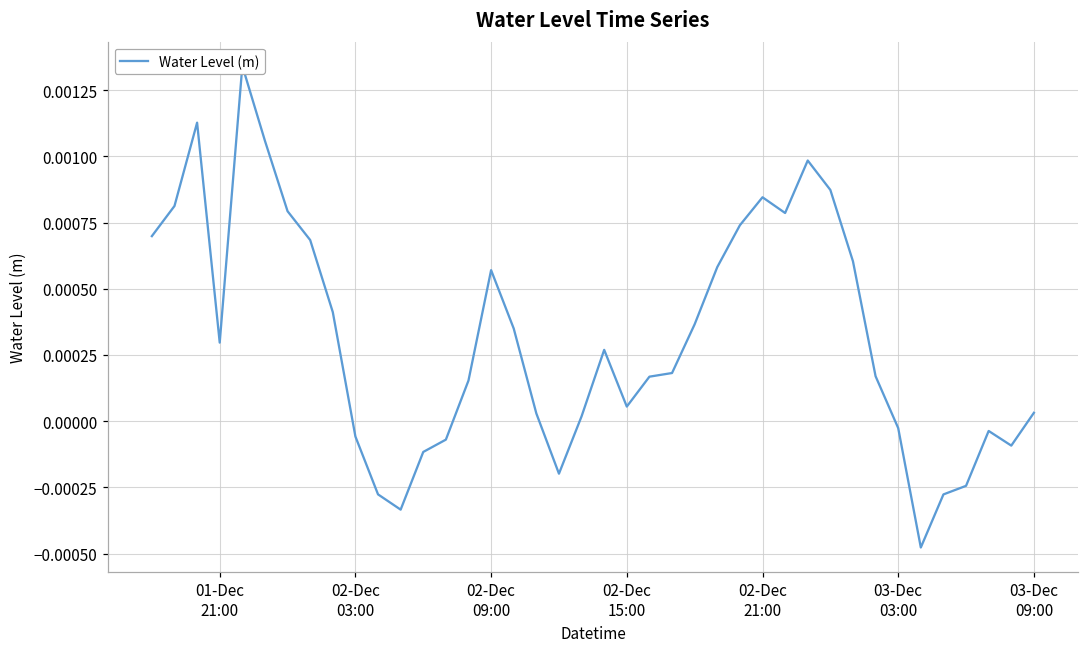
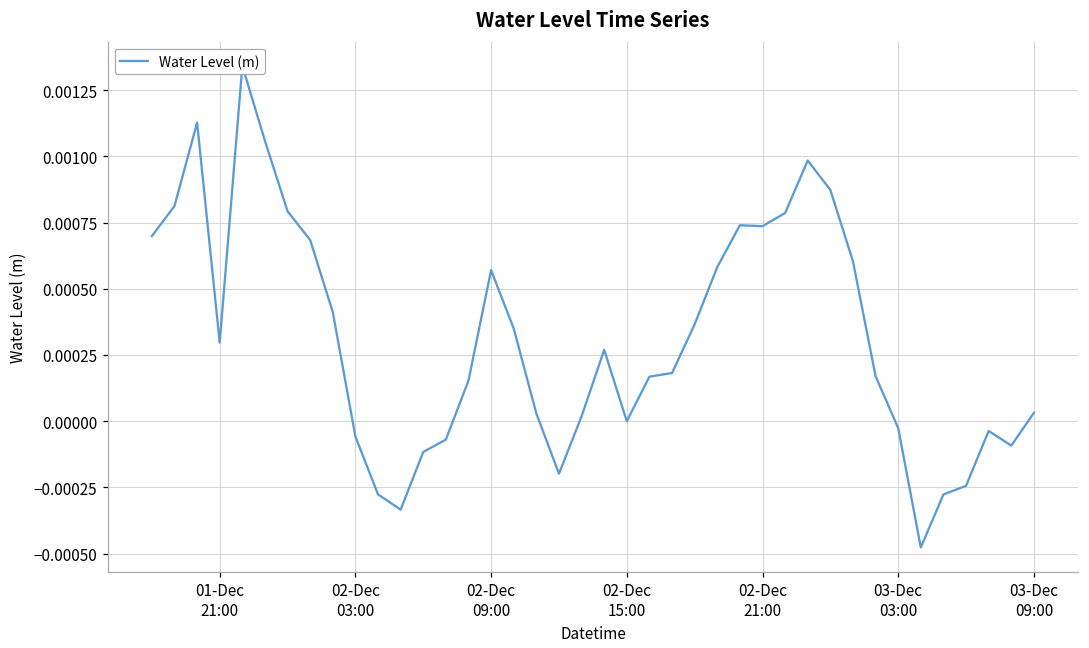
  {
    "01-Dec 21:00": 0.00030,
    "02-Dec 03:00": -0.00006,
    "02-Dec 09:00": 0.00057,
-   "02-Dec 15:00": 0.0001,
-   "02-Dec 21:00": 0.00085,
+   "02-Dec 15:00": 0.0000,
+   "02-Dec 21:00": 0.00074,
    "03-Dec 03:00": -0.00003,
    "03-Dec 09:00": 0.00003
  }
